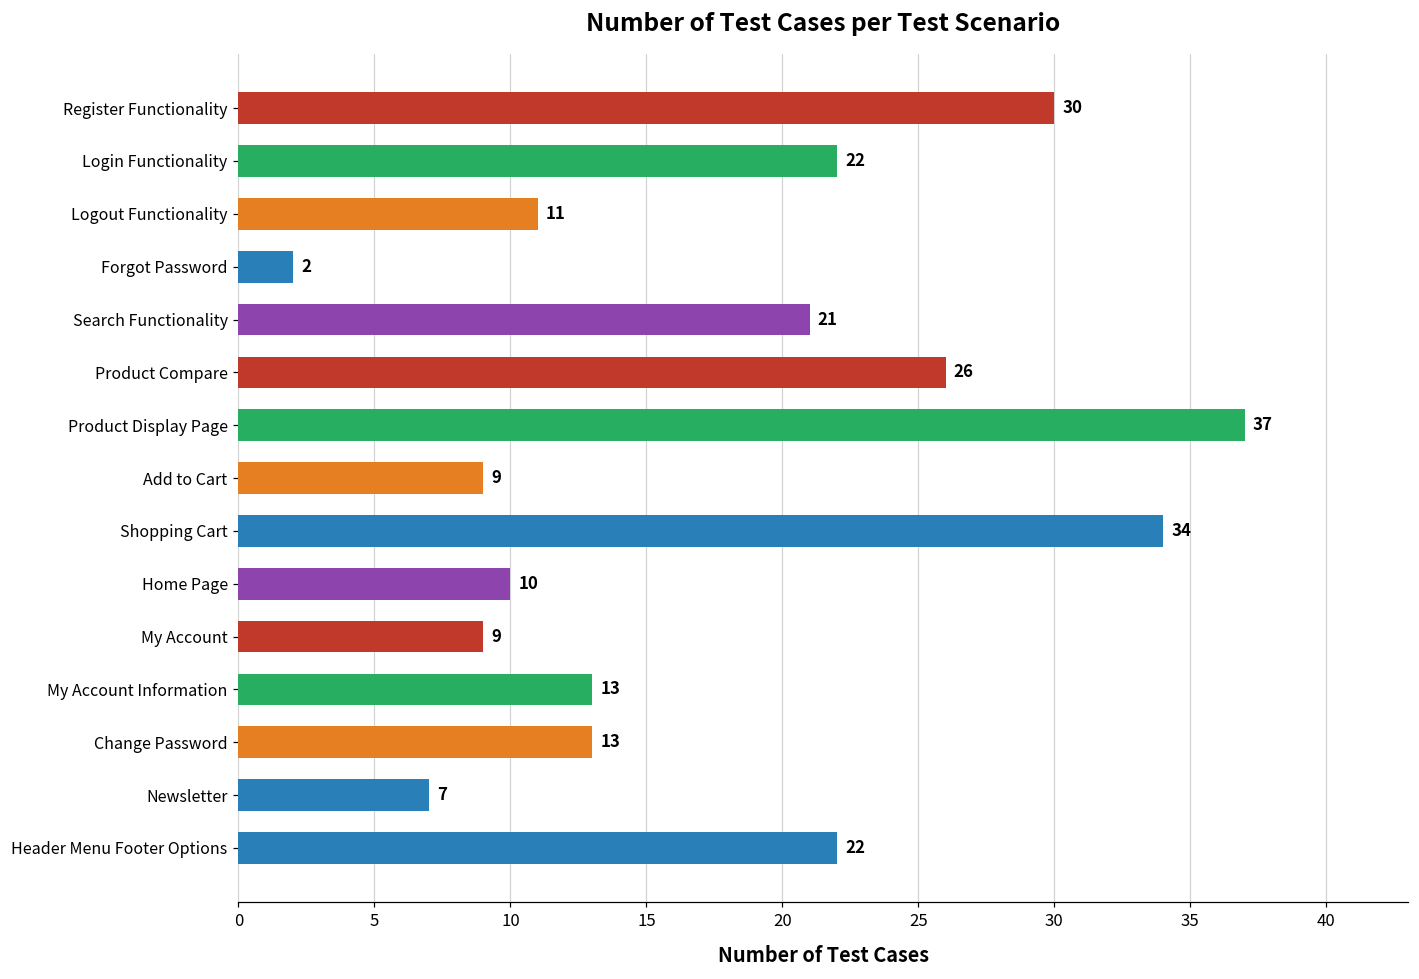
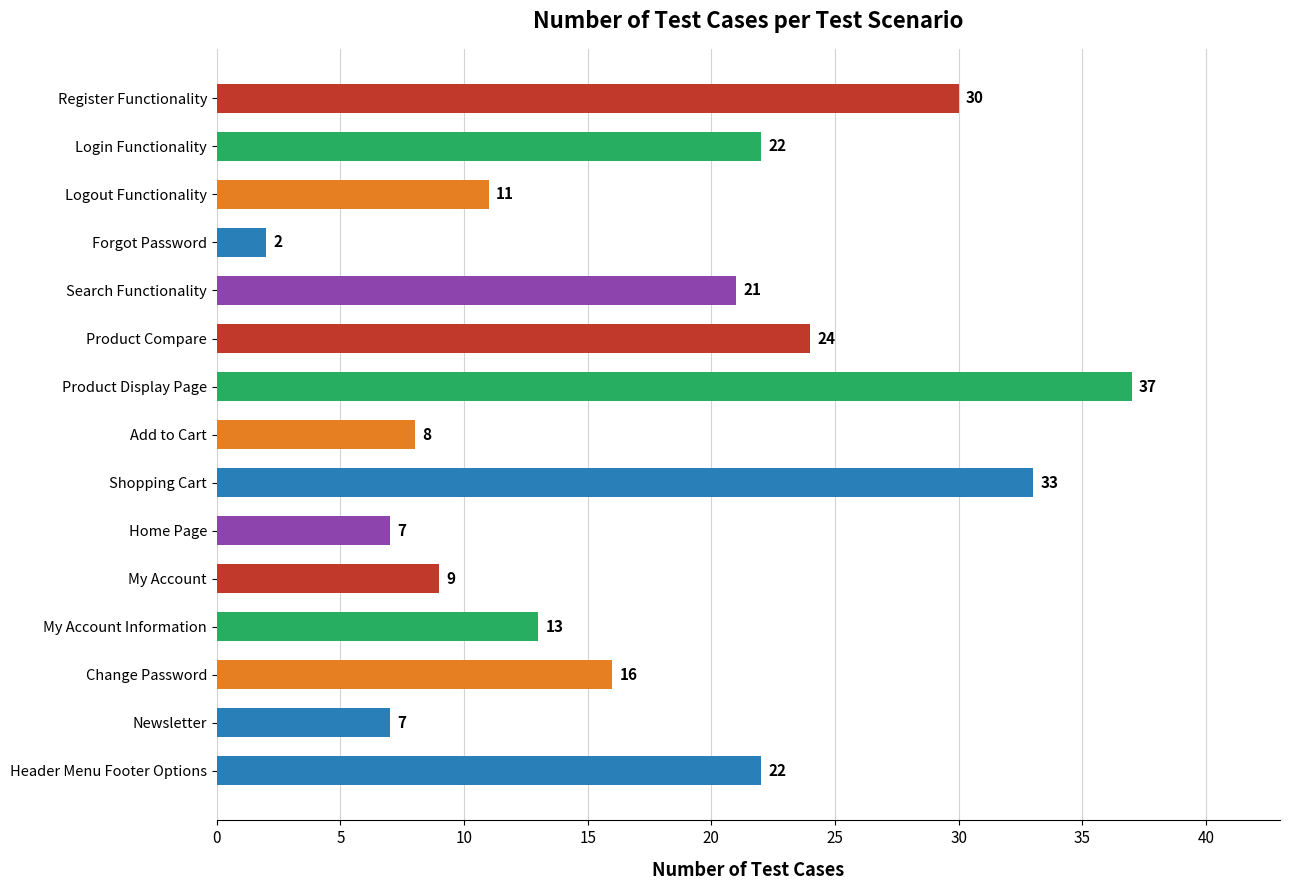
  {
    "Register Functionality": 30,
    "Login Functionality": 22,
    "Logout Functionality": 11,
    "Forgot Password": 2,
    "Search Functionality": 21,
-   "Product Compare": 26,
+   "Product Compare": 24,
    "Product Display Page": 37,
-   "Add to Cart": 9,
-   "Shopping Cart": 34,
-   "Home Page": 10,
+   "Add to Cart": 8,
+   "Shopping Cart": 33,
+   "Home Page": 7,
    "My Account": 9,
    "My Account Information": 13,
-   "Change Password": 13,
+   "Change Password": 16,
    "Newsletter": 7,
    "Header Menu Footer Options": 22
  }
